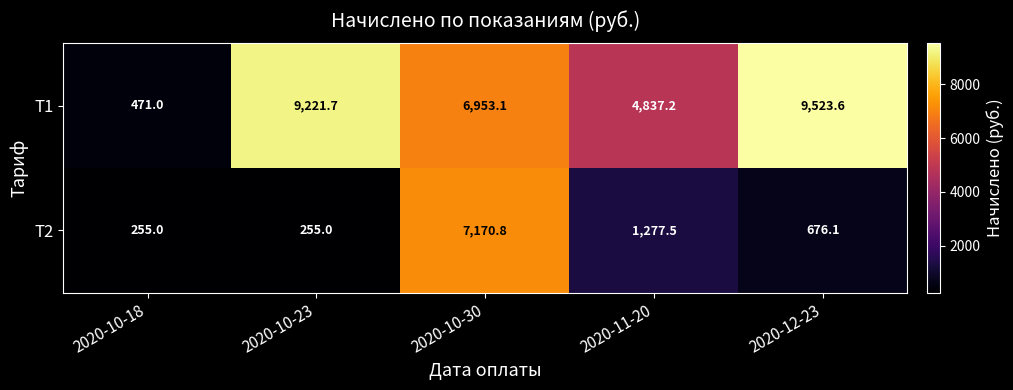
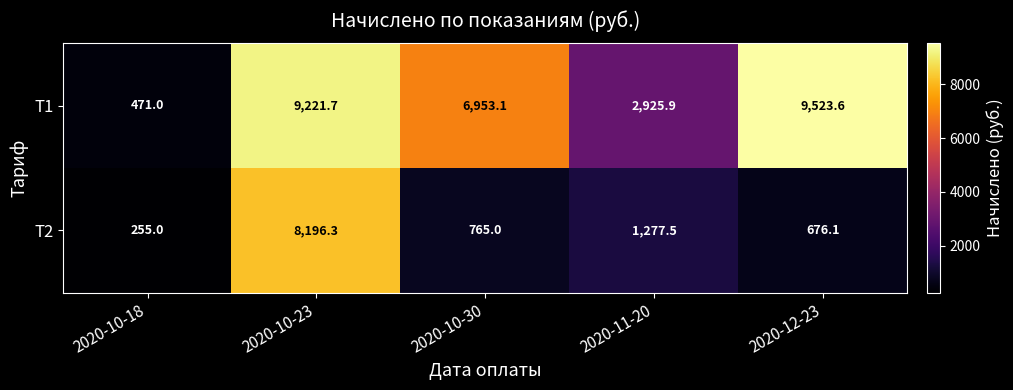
  {
    "Т1": {
      "2020-10-18": "471.0",
      "2020-10-23": "9,221.7",
      "2020-10-30": "6,953.1",
-     "2020-11-20": "4,837.2",
+     "2020-11-20": "2,925.9",
      "2020-12-23": "9,523.6"
    },
    "Т2": {
      "2020-10-18": "255.0",
-     "2020-10-23": "255.0",
-     "2020-10-30": "7,170.8",
+     "2020-10-23": "8,196.3",
+     "2020-10-30": "765.0",
      "2020-11-20": "1,277.5",
      "2020-12-23": "676.1"
    }
  }
